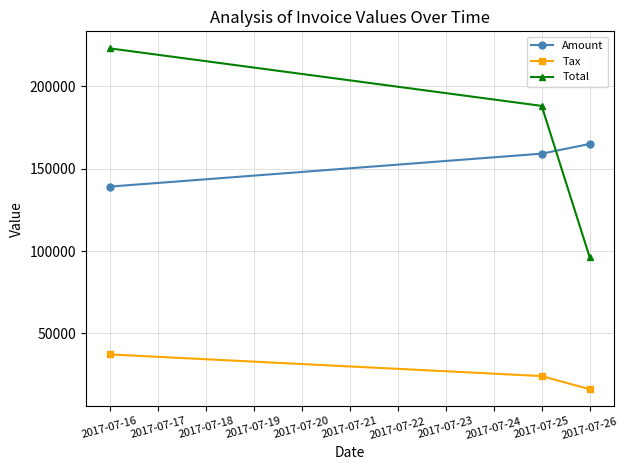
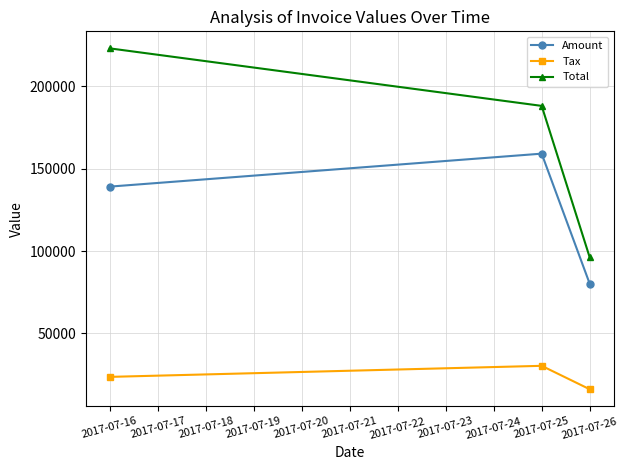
  {
    "Amount": {
      "2017-07-16": 139000,
      "2017-07-25": 159000,
-     "2017-07-26": 165000
+     "2017-07-26": 80000
    },
    "Tax": {
-     "2017-07-16": 37000,
-     "2017-07-25": 24000,
+     "2017-07-16": 24000,
+     "2017-07-25": 30000,
      "2017-07-26": 16000
    },
    "Total": {
      "2017-07-16": 223000,
      "2017-07-25": 188000,
      "2017-07-26": 96000
    }
  }
